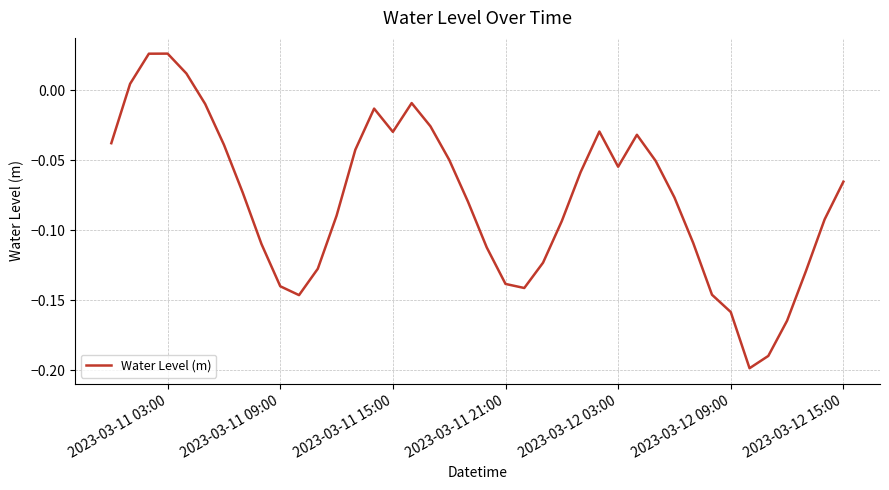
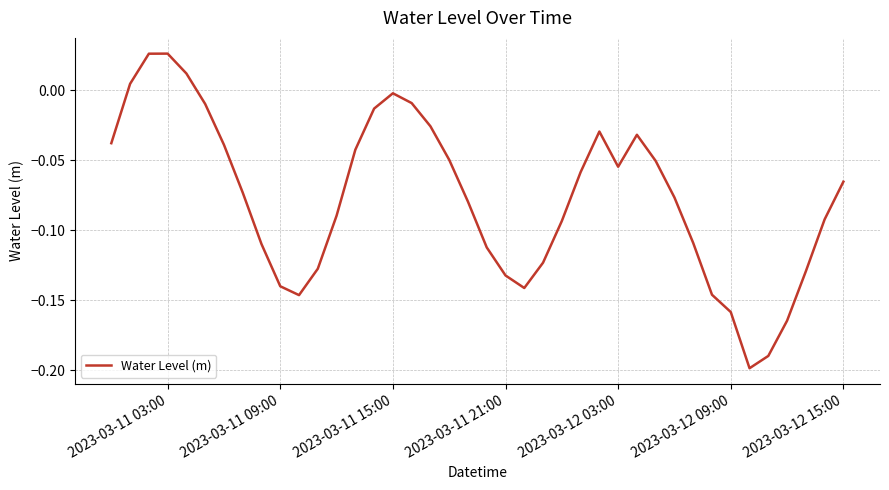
  {
    "2023-03-11 03:00": 0.026,
    "2023-03-11 09:00": -0.140,
-   "2023-03-11 15:00": -0.030,
-   "2023-03-11 21:00": -0.138,
+   "2023-03-11 15:00": -0.002,
+   "2023-03-11 21:00": -0.132,
    "2023-03-12 03:00": -0.055,
    "2023-03-12 09:00": -0.158,
    "2023-03-12 15:00": -0.065
  }
